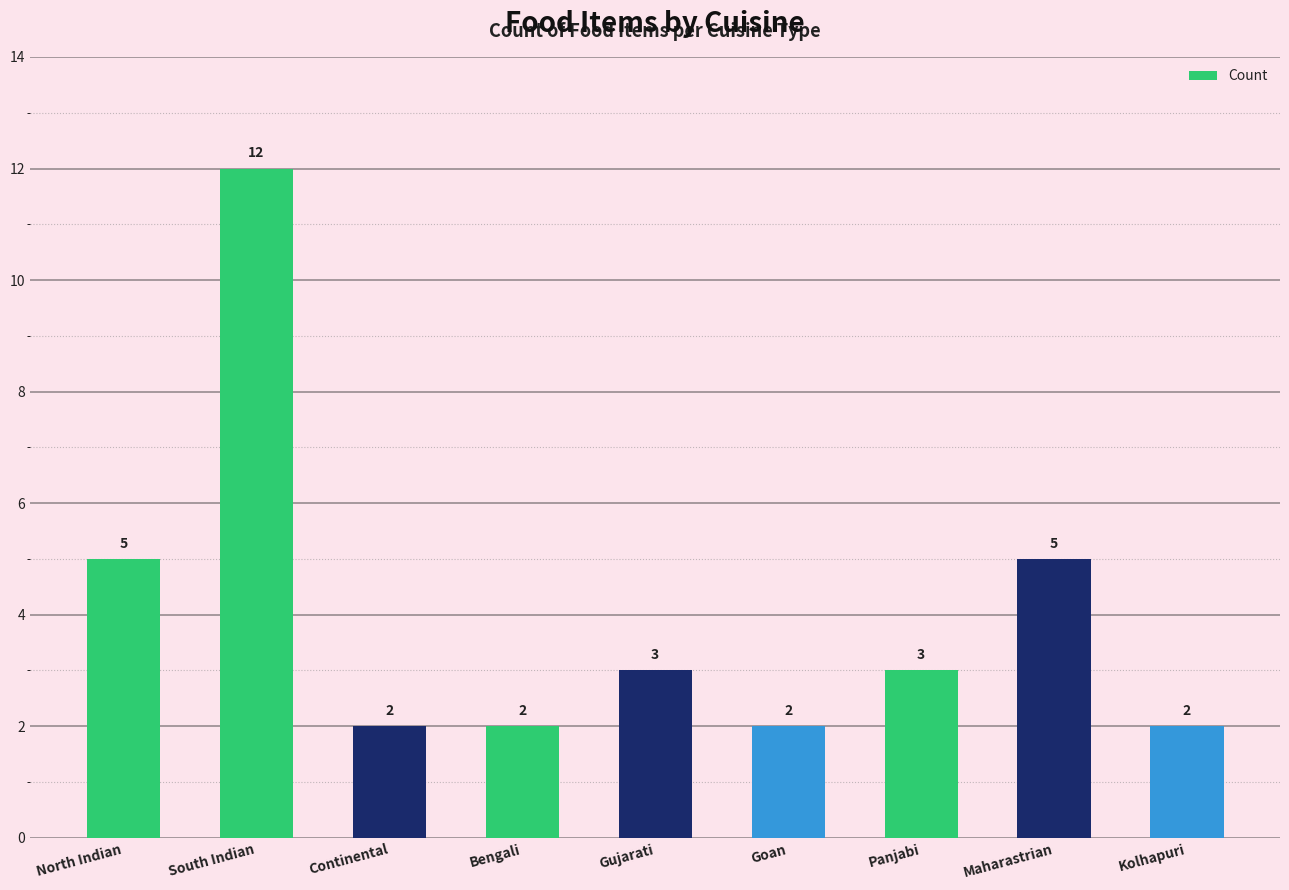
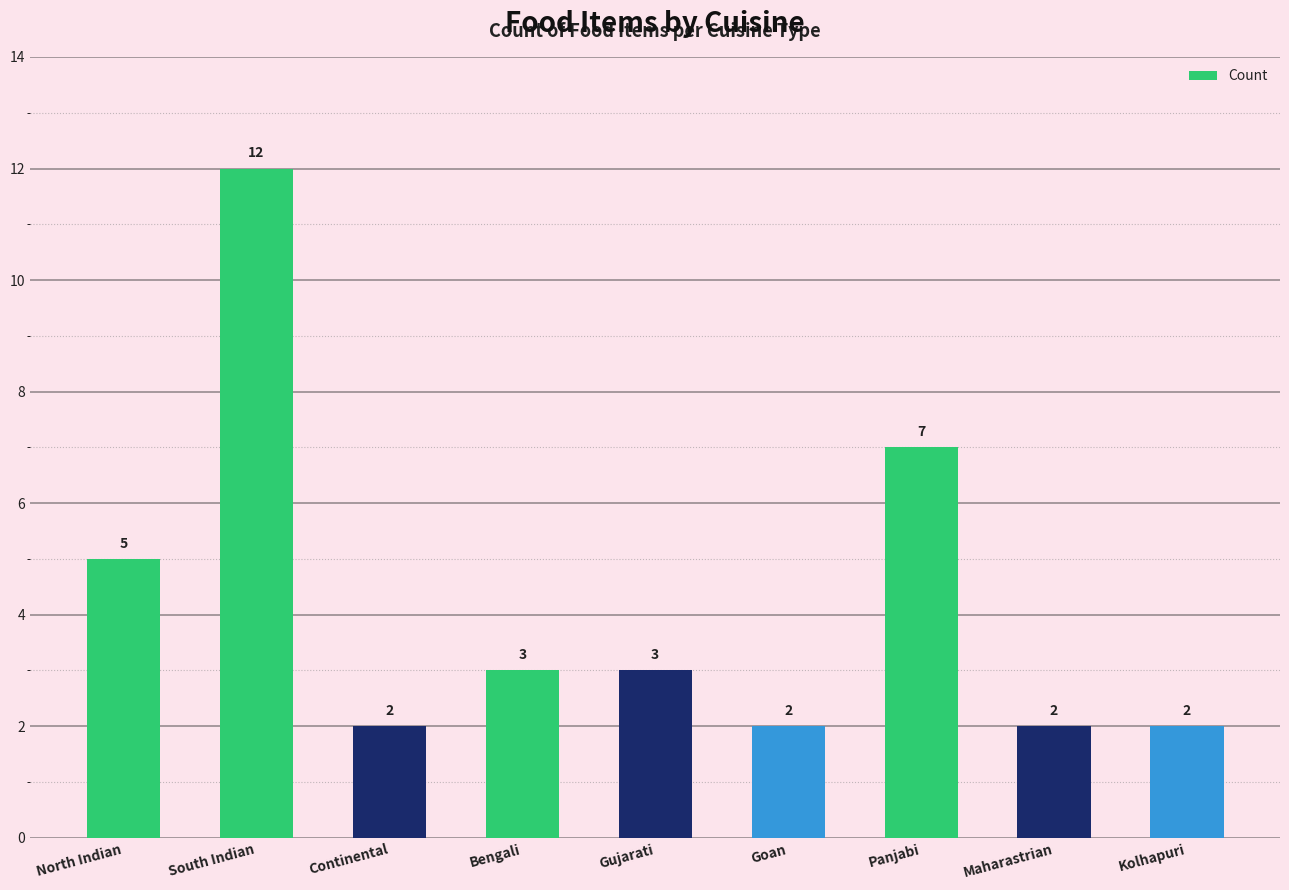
  {
    "North Indian": 5,
    "South Indian": 12,
    "Continental": 2,
-   "Bengali": 2,
+   "Bengali": 3,
    "Gujarati": 3,
    "Goan": 2,
-   "Panjabi": 3,
-   "Maharastrian": 5,
+   "Panjabi": 7,
+   "Maharastrian": 2,
    "Kolhapuri": 2
  }
